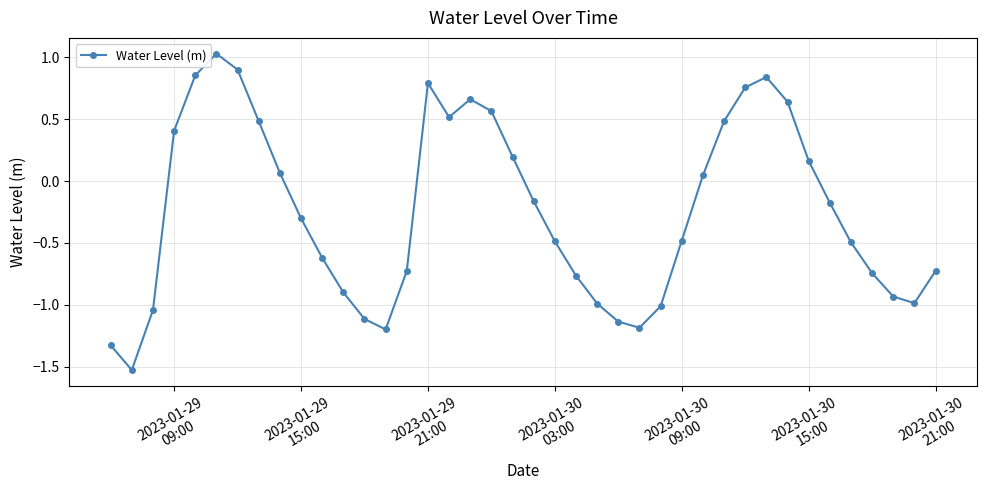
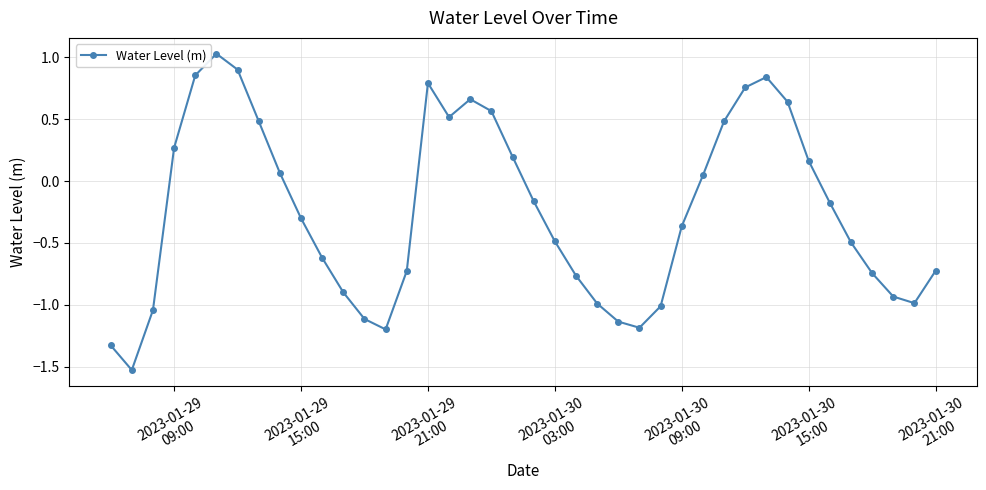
  {
-   "2023-01-29 09:00": 0.41,
+   "2023-01-29 09:00": 0.27,
    "2023-01-29 15:00": -0.30,
    "2023-01-29 21:00": 0.79,
    "2023-01-30 03:00": -0.49,
-   "2023-01-30 09:00": -0.48,
+   "2023-01-30 09:00": -0.37,
    "2023-01-30 15:00": 0.16,
    "2023-01-30 21:00": -0.73
  }
